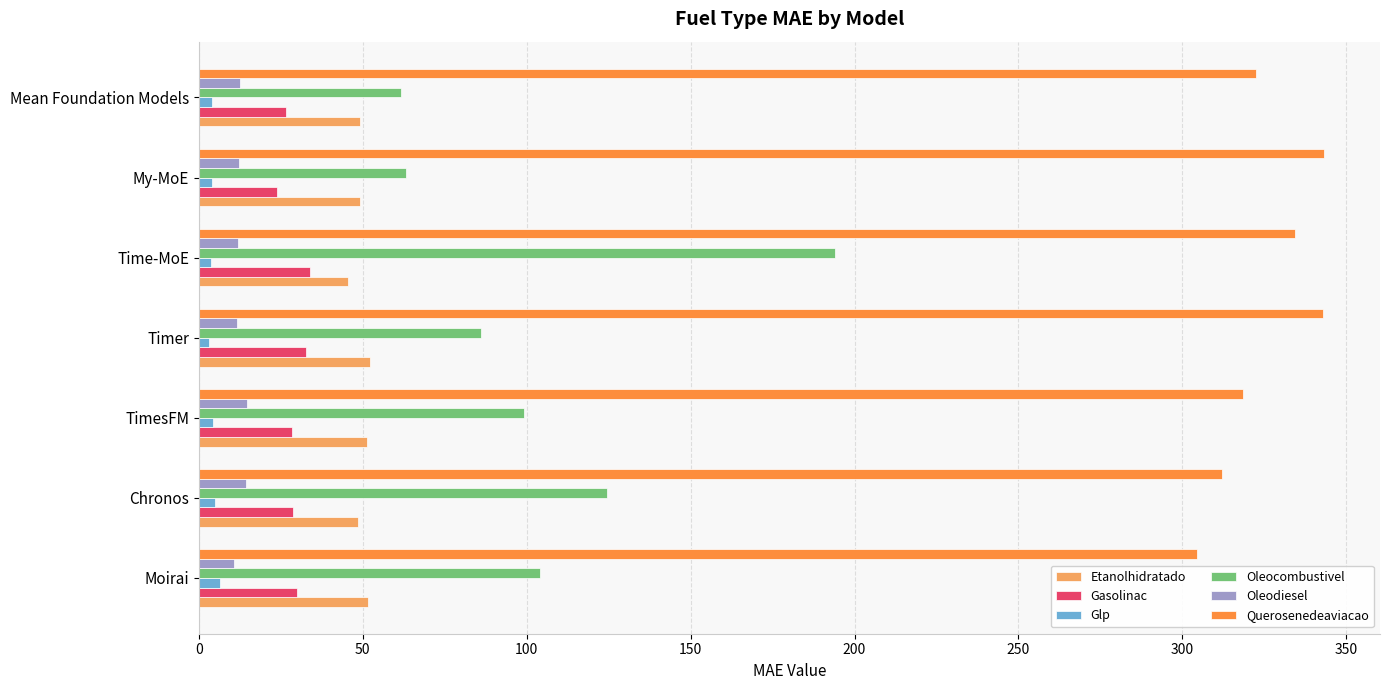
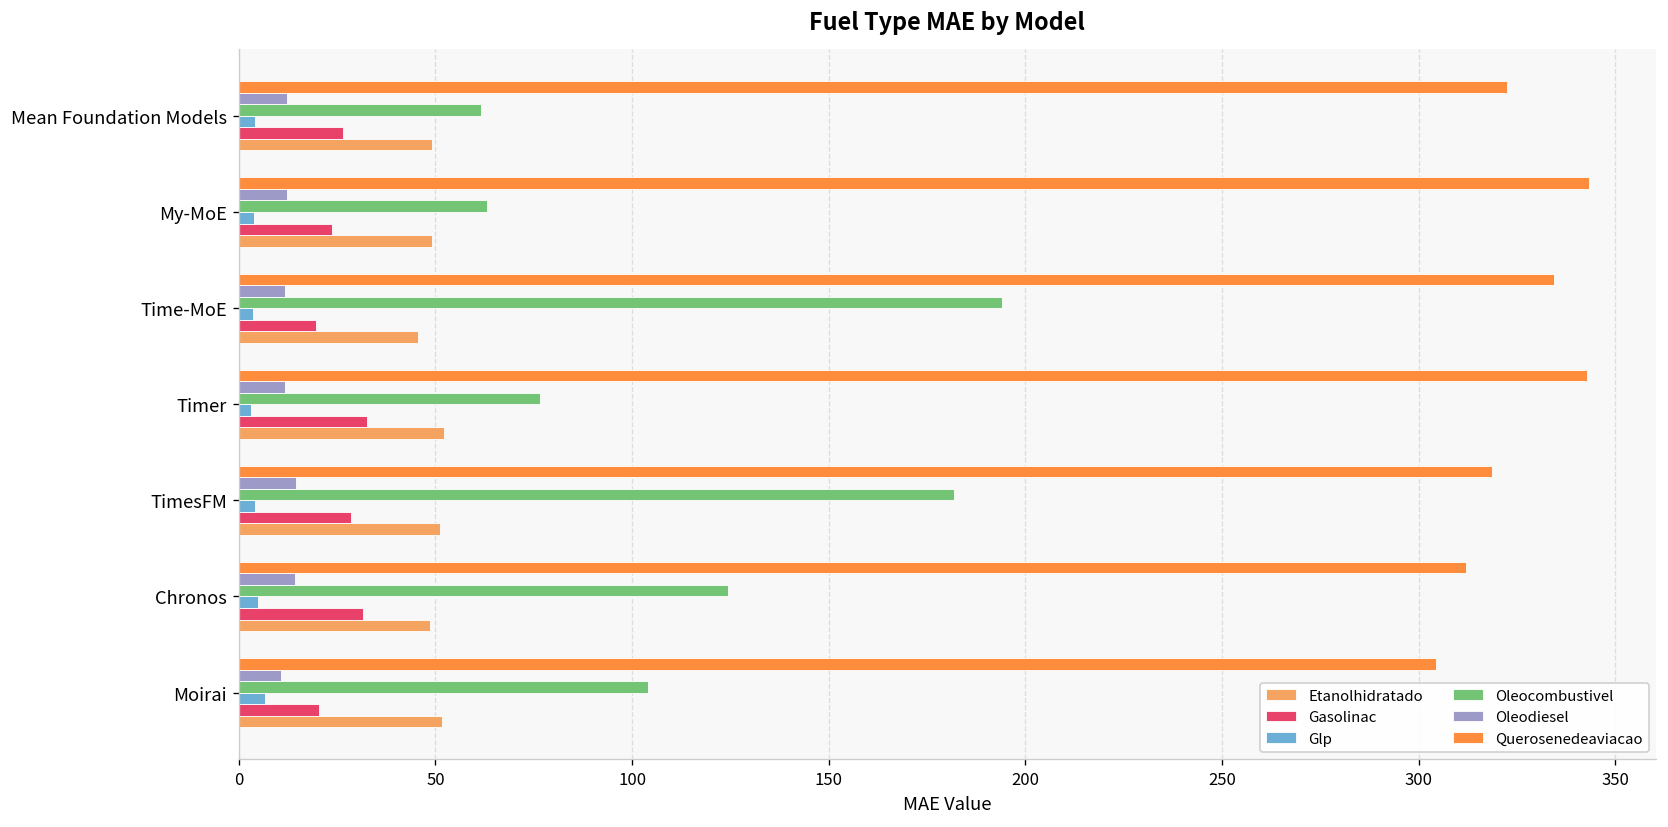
  {
    "Gasolinac": {
      "Mean Foundation Models": 26,
      "My-MoE": 24,
-     "Time-MoE": 34,
+     "Time-MoE": 20,
      "Timer": 33,
      "TimesFM": 28,
-     "Chronos": 29,
-     "Moirai": 30
+     "Chronos": 32,
+     "Moirai": 20
    },
    "Oleocombustivel": {
      "Mean Foundation Models": 62,
      "My-MoE": 63,
      "Time-MoE": 194,
-     "Timer": 86,
-     "TimesFM": 99,
+     "Timer": 77,
+     "TimesFM": 182,
      "Chronos": 125,
      "Moirai": 104
    }
  }
